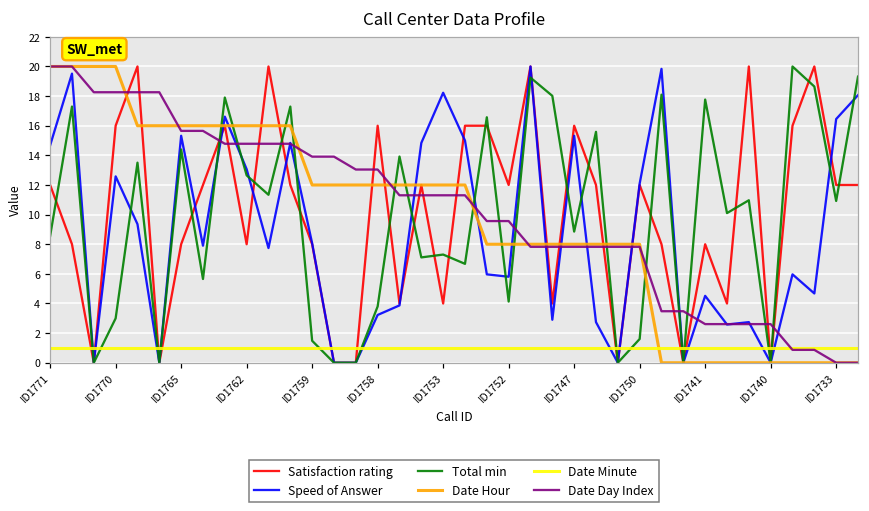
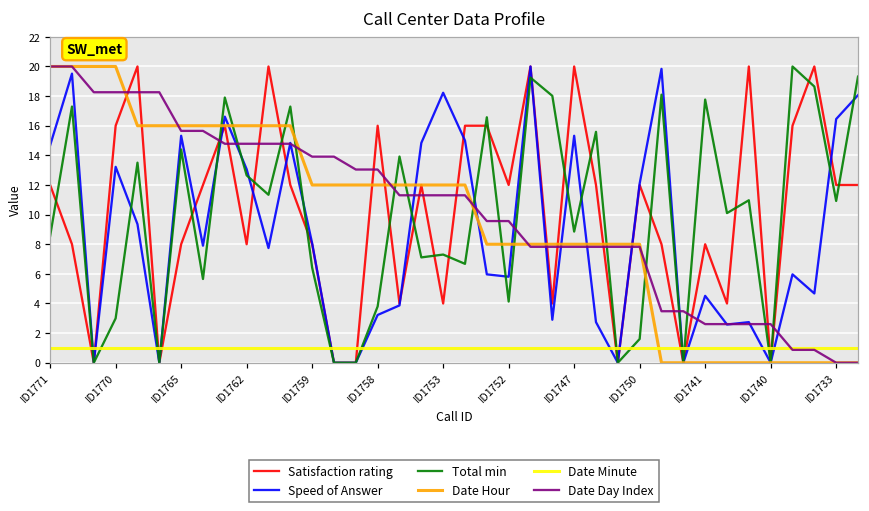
  {
    "Satisfaction rating": {
      "ID1771": 12.0,
      "ID1770": 16.0,
      "ID1765": 8.0,
      "ID1762": 8.0,
      "ID1758": 16.0,
      "ID1753": 4.0,
      "ID1752": 12.0,
-     "ID1747": 16.0,
+     "ID1747": 20.0,
      "ID1741": 8.0,
      "ID1733": 12.0
    },
    "Speed of Answer": {
      "ID1771": 14.7,
-     "ID1770": 12.6,
+     "ID1770": 13.2,
      "ID1765": 15.3,
      "ID1762": 13.1,
      "ID1758": 3.2,
      "ID1753": 18.2,
      "ID1752": 5.8,
      "ID1747": 15.3,
      "ID1741": 4.5,
      "ID1733": 16.5
    },
    "Total min": {
      "ID1771": 8.6,
      "ID1770": 3.0,
      "ID1765": 14.4,
      "ID1762": 12.7,
-     "ID1759": 1.5,
+     "ID1759": 6.4,
      "ID1758": 3.8,
      "ID1753": 7.3,
      "ID1752": 4.1,
      "ID1747": 8.9,
      "ID1750": 1.6,
      "ID1741": 17.8,
      "ID1733": 10.9
    },
    "Date Hour": {
      "ID1770": 20.0,
      "ID1765": 16.0,
      "ID1762": 16.0,
      "ID1759": 12.0,
      "ID1758": 12.0,
      "ID1753": 12.0,
      "ID1752": 8.0,
      "ID1741": 0.0
    },
    "Date Minute": {
      "ID1771": 1.0,
      "ID1770": 1.0,
      "ID1765": 1.0,
      "ID1762": 1.0,
      "ID1759": 1.0,
      "ID1758": 1.0,
      "ID1753": 1.0,
      "ID1752": 1.0,
      "ID1747": 1.0,
      "ID1750": 1.0,
      "ID1741": 1.0,
      "ID1740": 1.0,
      "ID1733": 1.0
    },
    "Date Day Index": {
      "ID1770": 18.3,
      "ID1765": 15.7,
      "ID1762": 14.8,
      "ID1759": 13.9,
      "ID1758": 13.0,
      "ID1753": 11.3,
      "ID1752": 9.6,
      "ID1741": 2.6,
      "ID1740": 2.6
    }
  }
